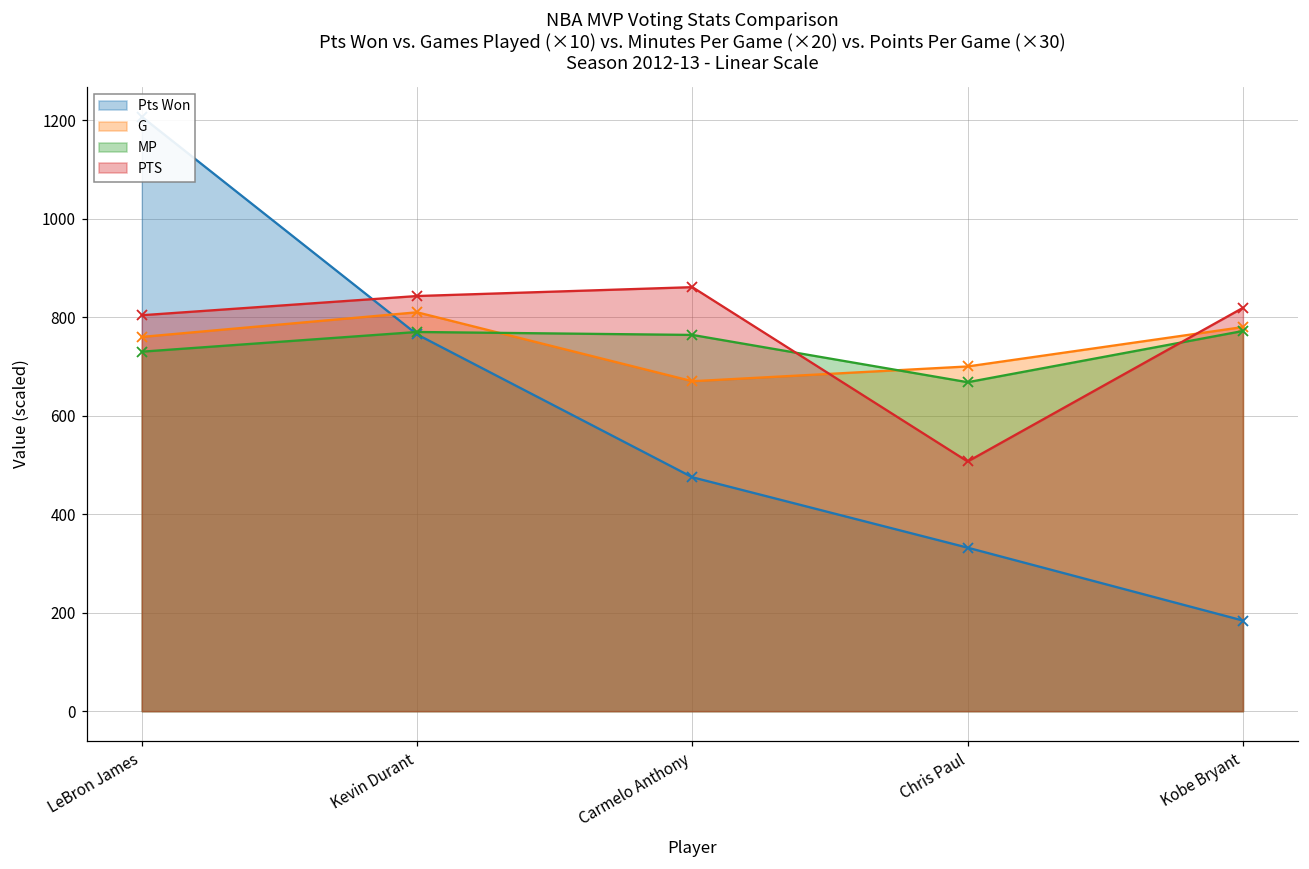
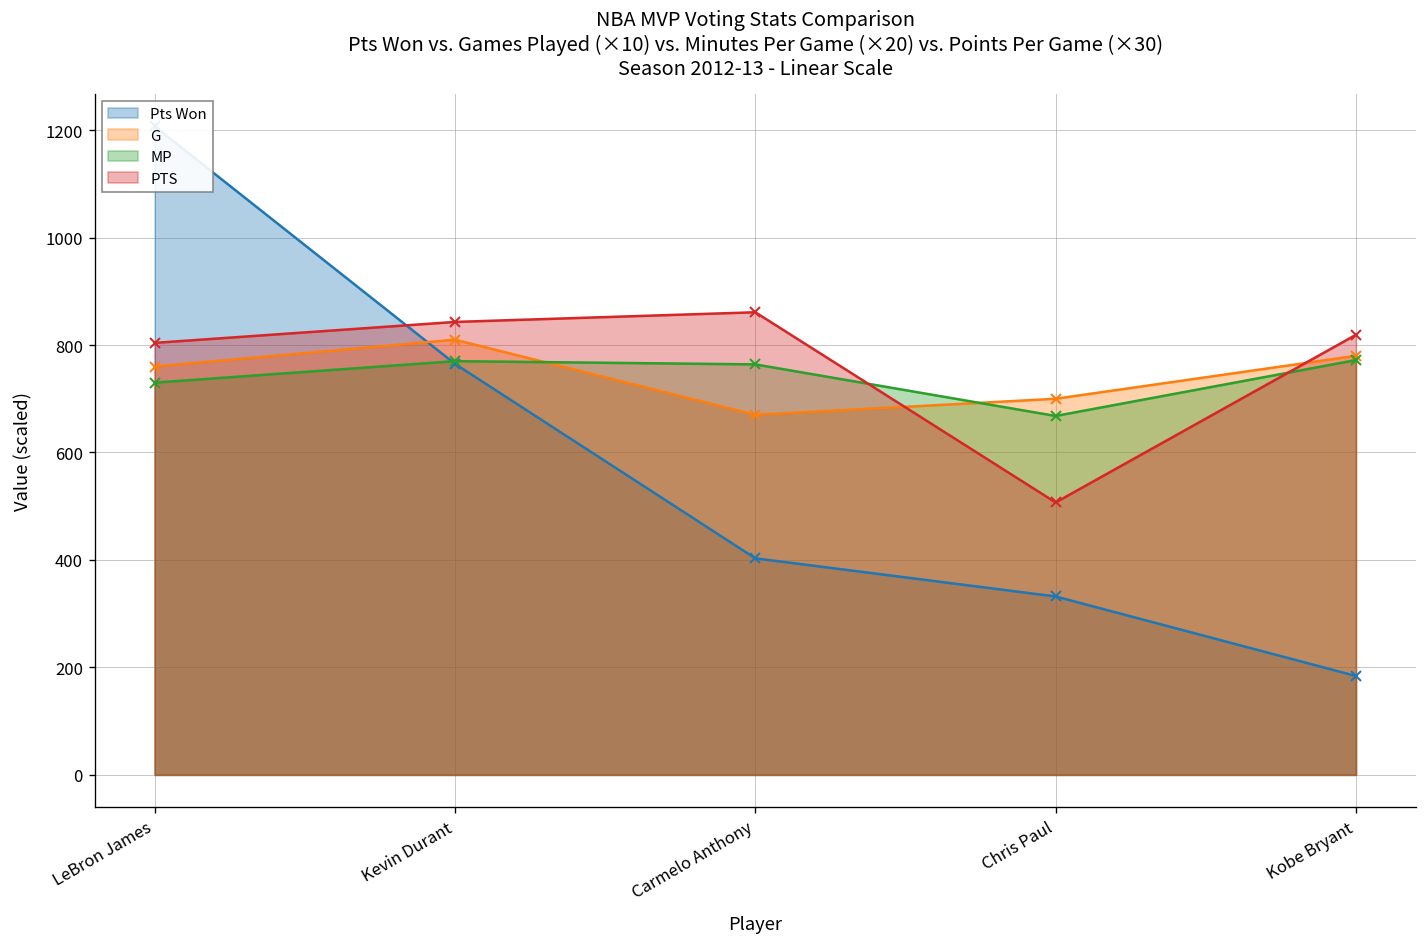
  {
    "Pts Won": {
-     "Carmelo Anthony": 480,
+     "Carmelo Anthony": 400,
      "Chris Paul": 330,
      "Kobe Bryant": 180
    },
    "MP": {
      "LeBron James": 730,
      "Carmelo Anthony": 760,
      "Chris Paul": 670,
      "Kobe Bryant": 770
    }
  }
